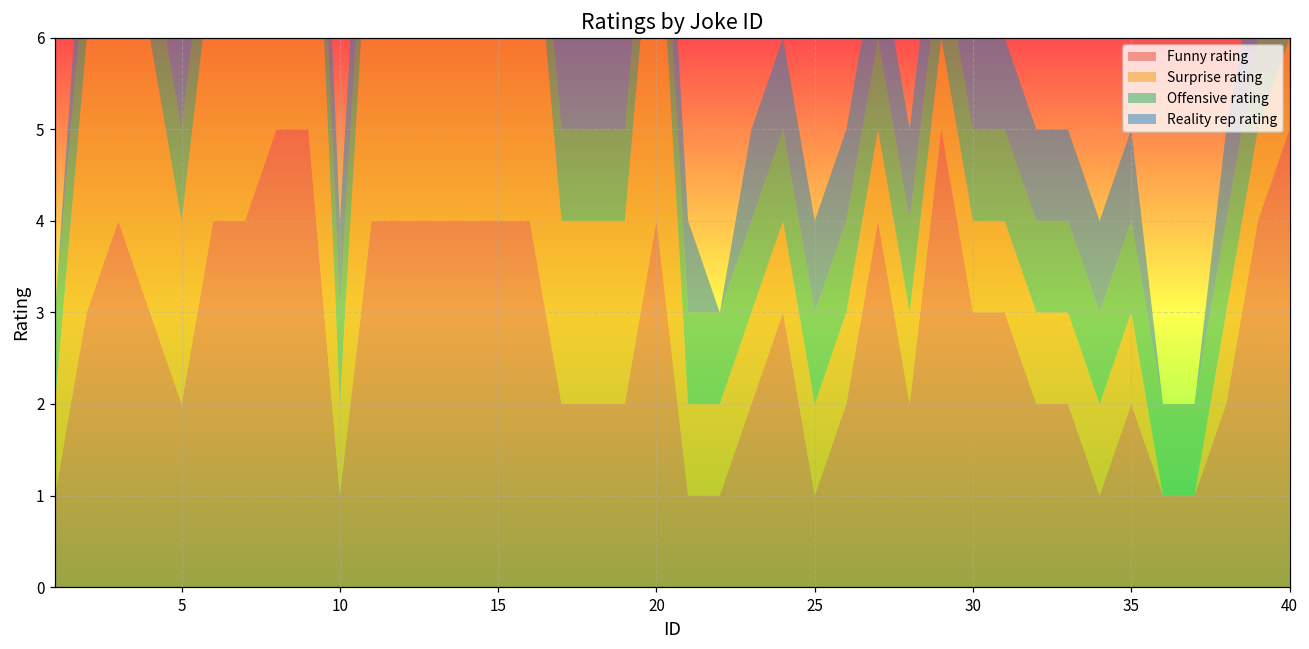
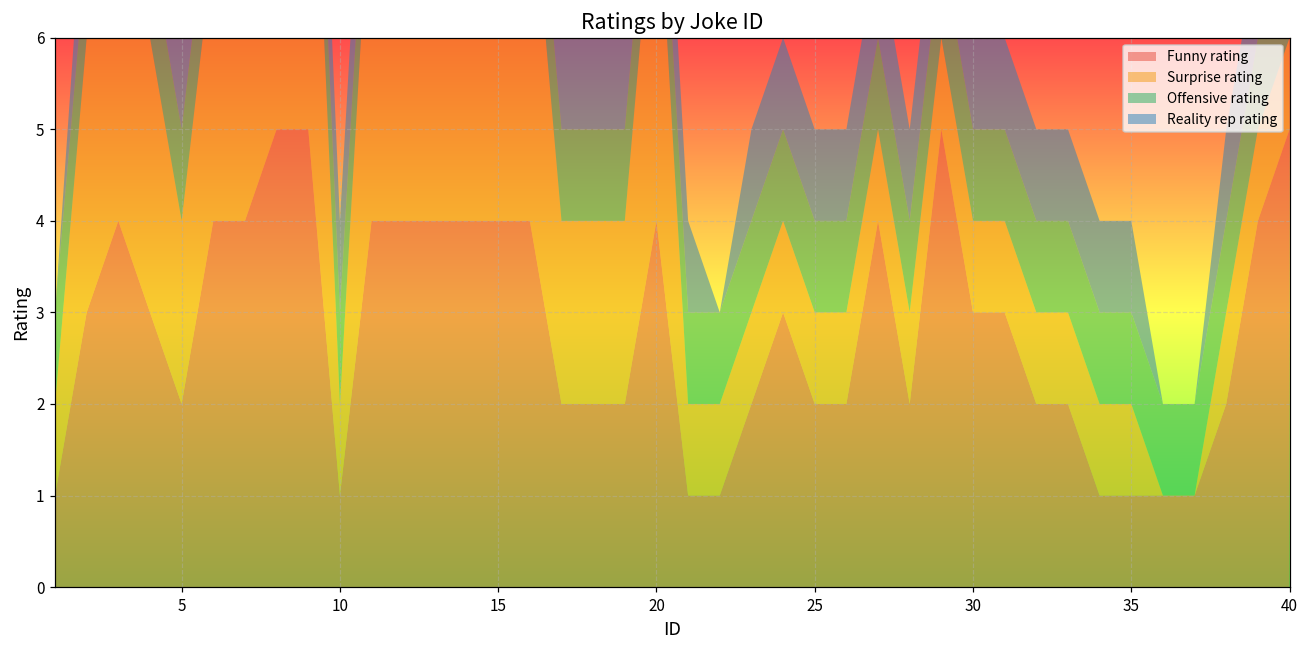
  {
    "Funny rating": {
      "5": 2,
      "10": 1,
      "15": 4,
      "20": 4,
-     "25": 1,
+     "25": 2,
      "30": 3,
-     "35": 2,
+     "35": 1,
      "40": 5
    }
  }
